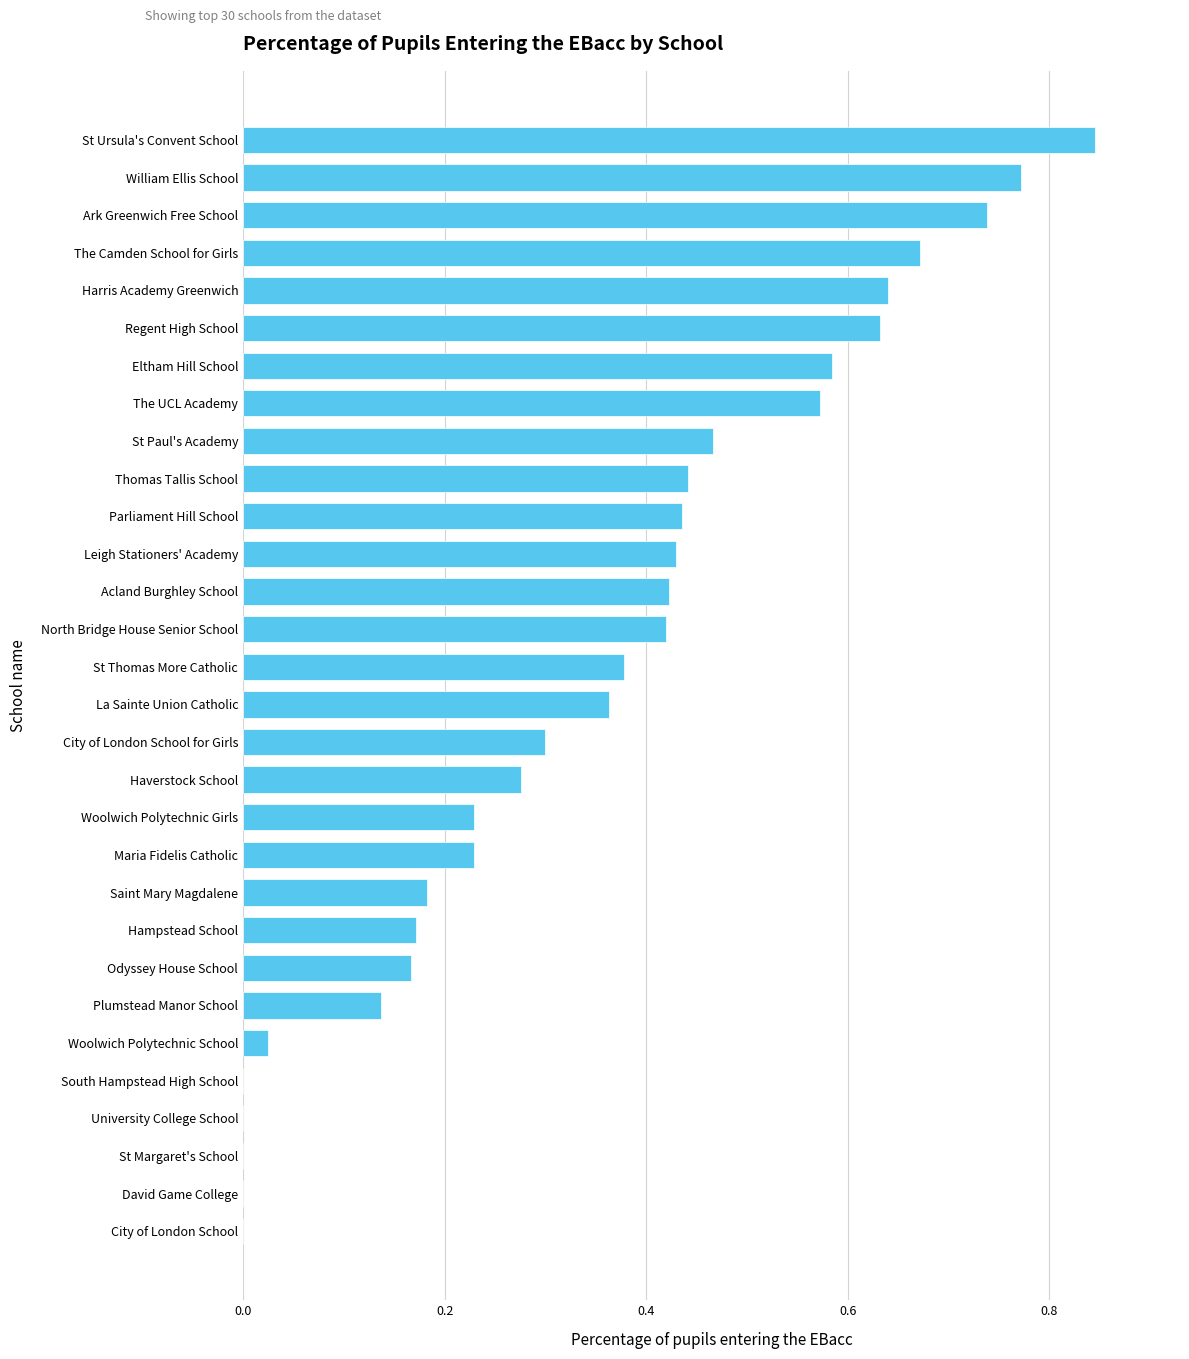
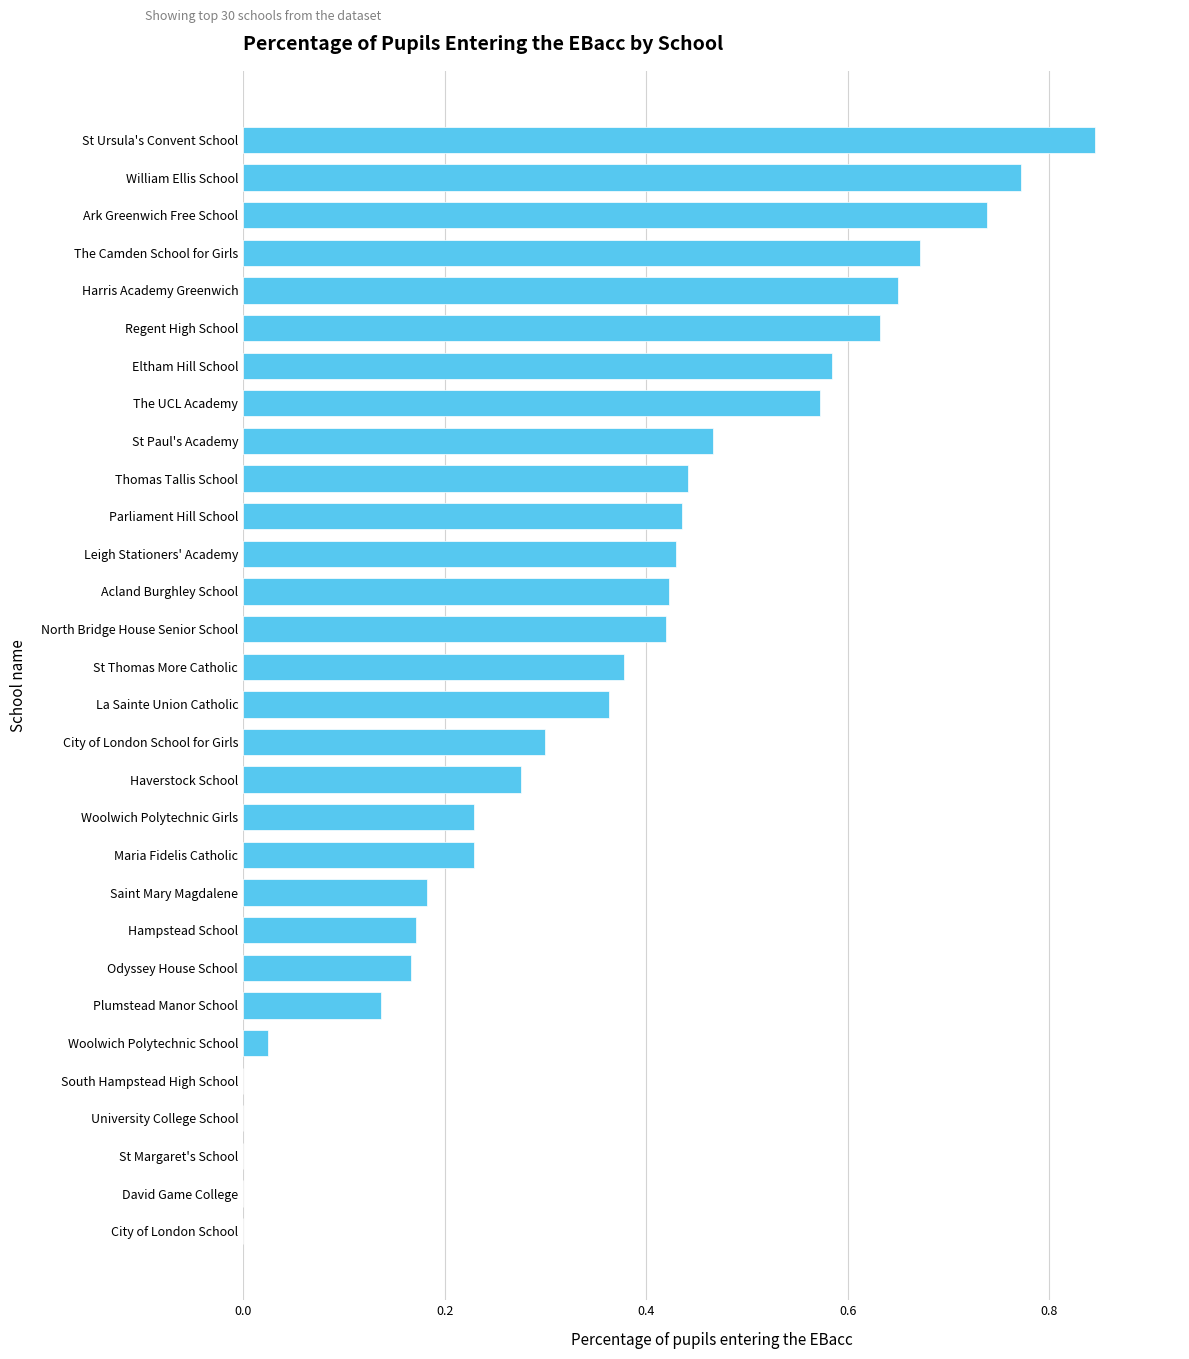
  {
    "St Ursula's Convent School": 0.845,
    "William Ellis School": 0.77,
    "Ark Greenwich Free School": 0.74,
    "The Camden School for Girls": 0.67,
-   "Harris Academy Greenwich": 0.64,
+   "Harris Academy Greenwich": 0.65,
    "Regent High School": 0.63,
    "Eltham Hill School": 0.584,
    "The UCL Academy": 0.57,
    "St Paul's Academy": 0.466,
    "Thomas Tallis School": 0.44,
    "Parliament Hill School": 0.435,
    "Leigh Stationers' Academy": 0.43,
    "Acland Burghley School": 0.423,
    "North Bridge House Senior School": 0.42,
    "St Thomas More Catholic": 0.38,
    "La Sainte Union Catholic": 0.363,
    "City of London School for Girls": 0.30,
    "Haverstock School": 0.276,
    "Woolwich Polytechnic Girls": 0.23,
    "Maria Fidelis Catholic": 0.23,
    "Saint Mary Magdalene": 0.183,
    "Hampstead School": 0.17,
    "Odyssey House School": 0.167,
    "Plumstead Manor School": 0.137,
    "Woolwich Polytechnic School": 0.025,
    "South Hampstead High School": 0.00,
    "University College School": 0.00,
    "St Margaret's School": 0.00,
    "David Game College": 0.00,
    "City of London School": 0.00
  }
